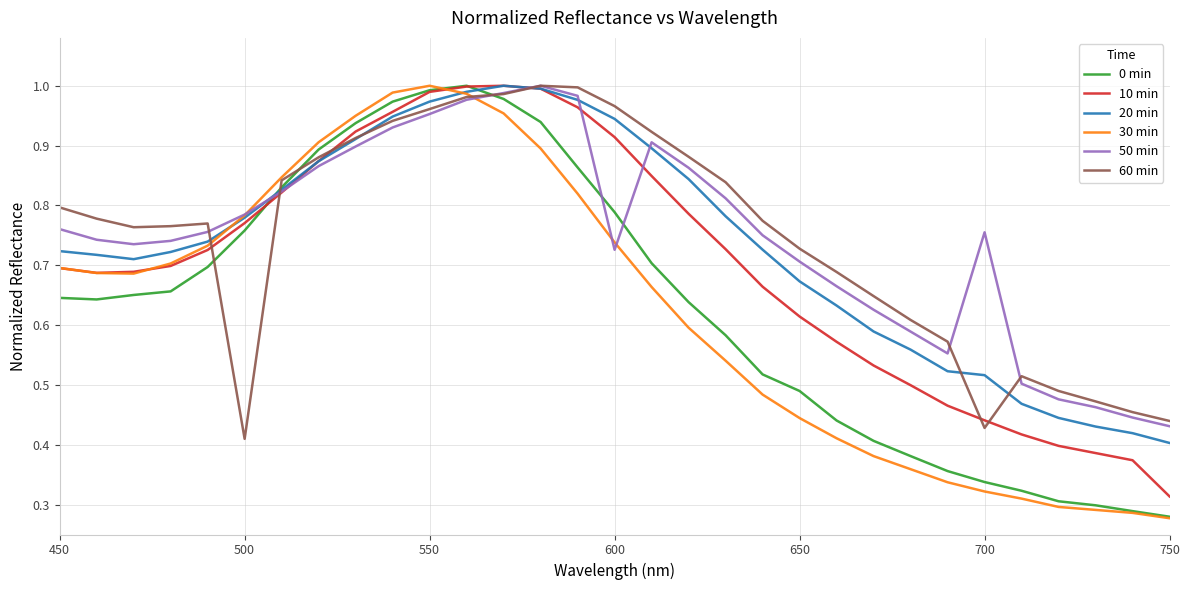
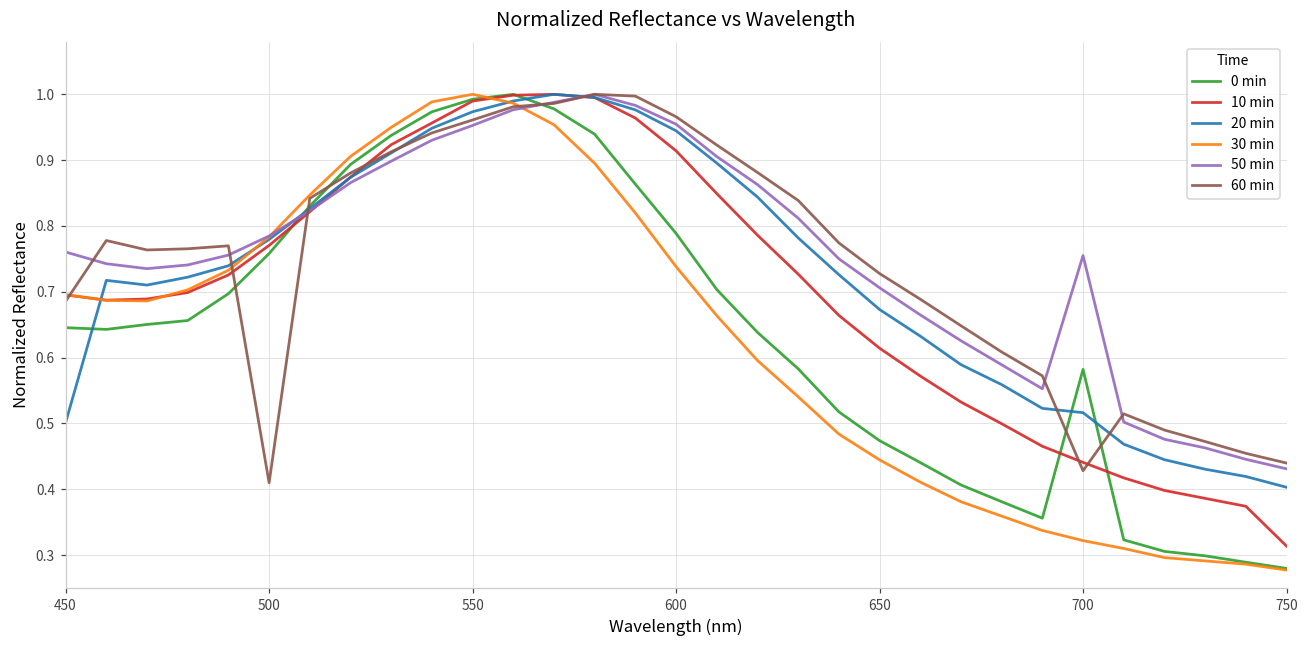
  {
    "0 min": {
      "450": 0.65,
      "500": 0.76,
      "600": 0.79,
-     "650": 0.49,
-     "700": 0.34
+     "650": 0.47,
+     "700": 0.58
    },
    "10 min": {
      "500": 0.77,
      "600": 0.91,
      "650": 0.61,
      "700": 0.44,
      "750": 0.31
    },
    "20 min": {
-     "450": 0.72,
+     "450": 0.50,
      "550": 0.97,
      "600": 0.94,
      "650": 0.67,
      "700": 0.52,
      "750": 0.40
    },
    "30 min": {
      "550": 1.00,
      "600": 0.74,
      "650": 0.44,
      "700": 0.32
    },
    "50 min": {
      "450": 0.76,
      "550": 0.95,
-     "600": 0.73,
+     "600": 0.95,
      "650": 0.71,
      "700": 0.76,
      "750": 0.43
    },
    "60 min": {
-     "450": 0.80,
+     "450": 0.69,
      "500": 0.41,
      "550": 0.96,
      "600": 0.97,
      "650": 0.73,
      "700": 0.43,
      "750": 0.44
    }
  }
